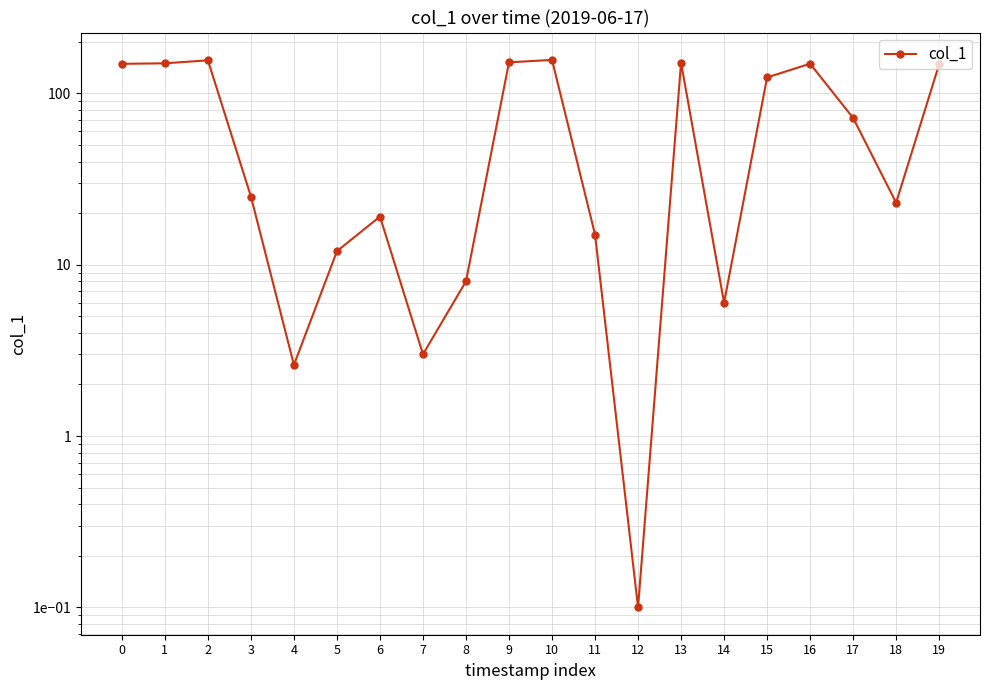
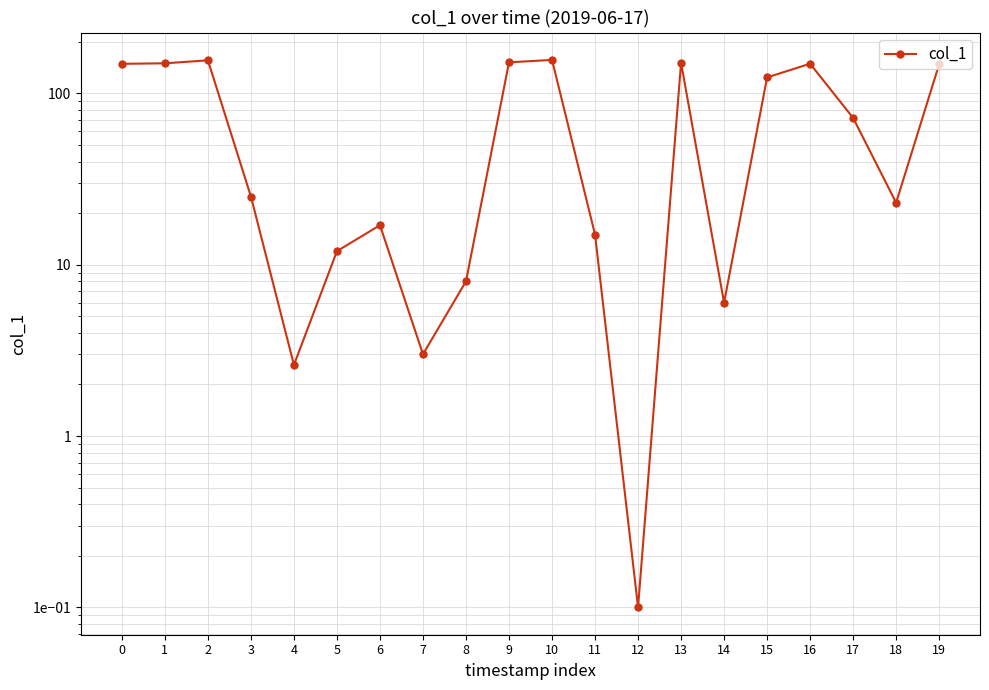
  {
    "0": 150,
    "1": 150,
    "2": 160,
    "3": 25,
    "4": 2.6,
    "5": 12,
-   "6": 19,
+   "6": 17,
    "7": 3,
    "8": 8,
    "9": 150,
    "10": 160,
    "11": 15,
    "12": 0.10,
    "13": 150,
    "14": 6,
    "15": 120,
    "16": 150,
    "17": 72,
    "18": 23
  }
